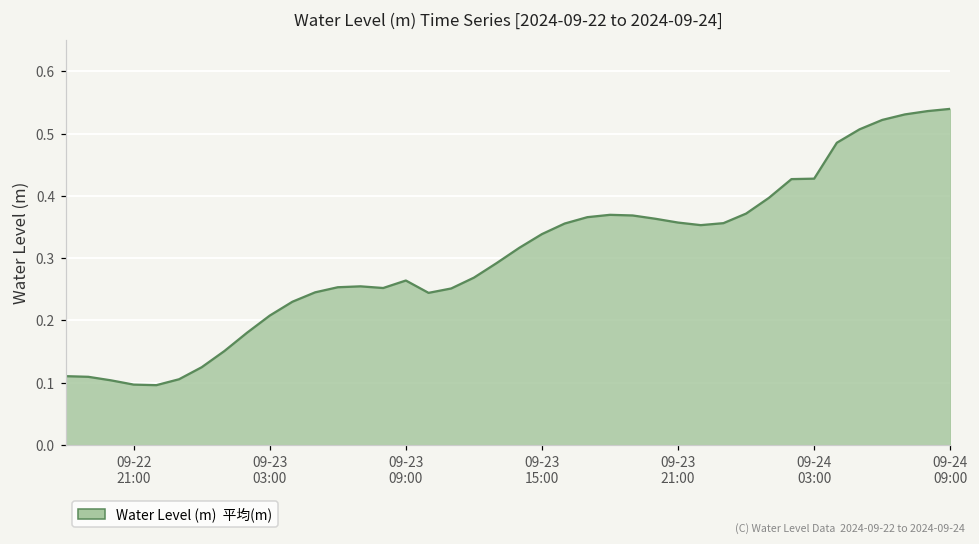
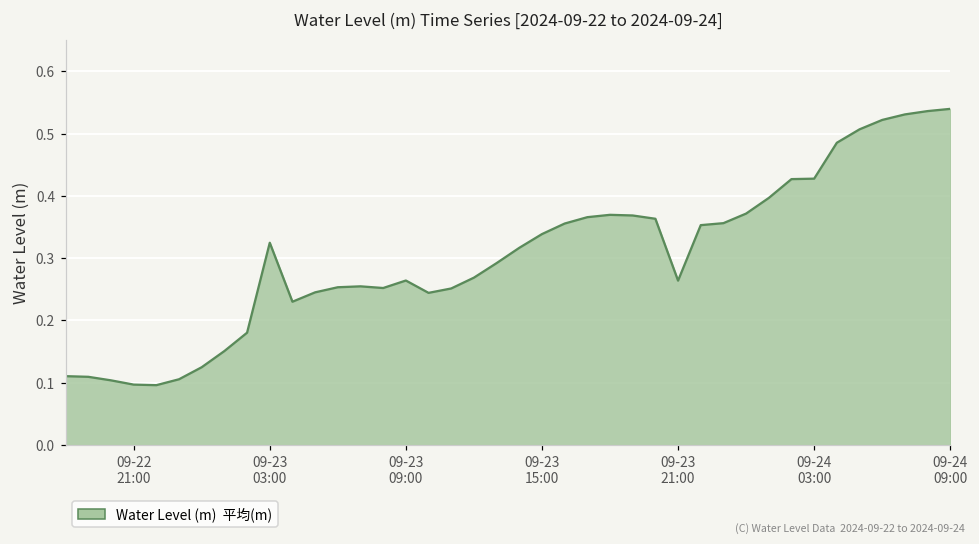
  {
    "09-22 21:00": 0.10,
-   "09-23 03:00": 0.21,
+   "09-23 03:00": 0.32,
    "09-23 09:00": 0.26,
    "09-23 15:00": 0.34,
-   "09-23 21:00": 0.36,
+   "09-23 21:00": 0.26,
    "09-24 03:00": 0.43,
    "09-24 09:00": 0.54
  }
